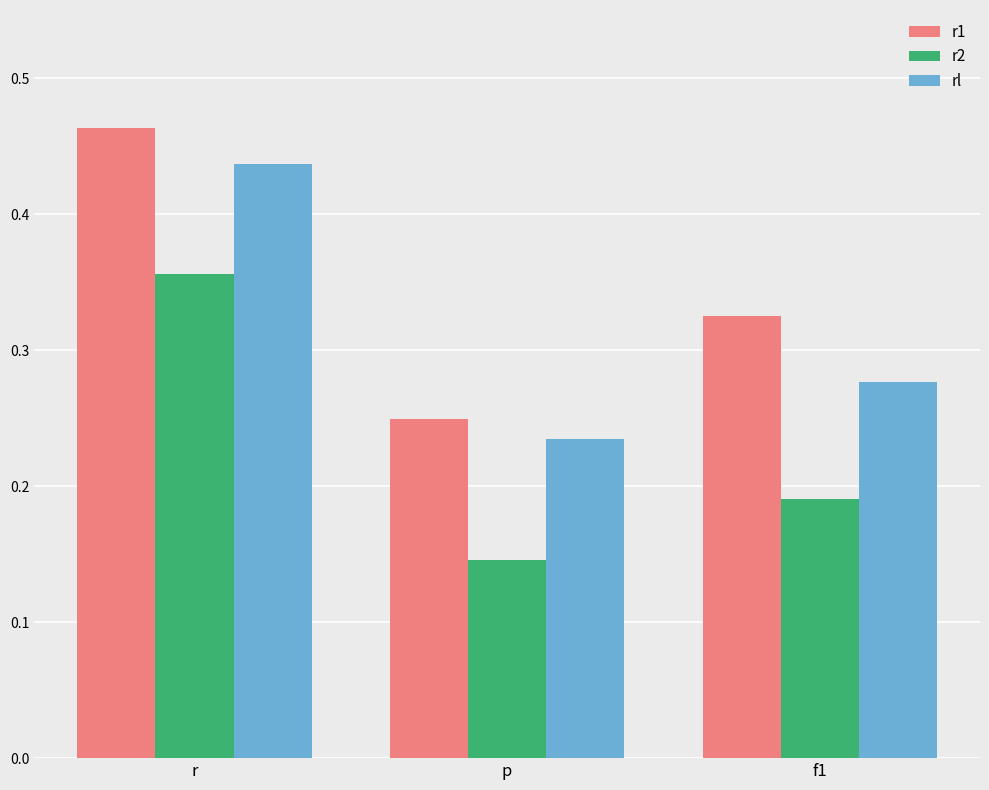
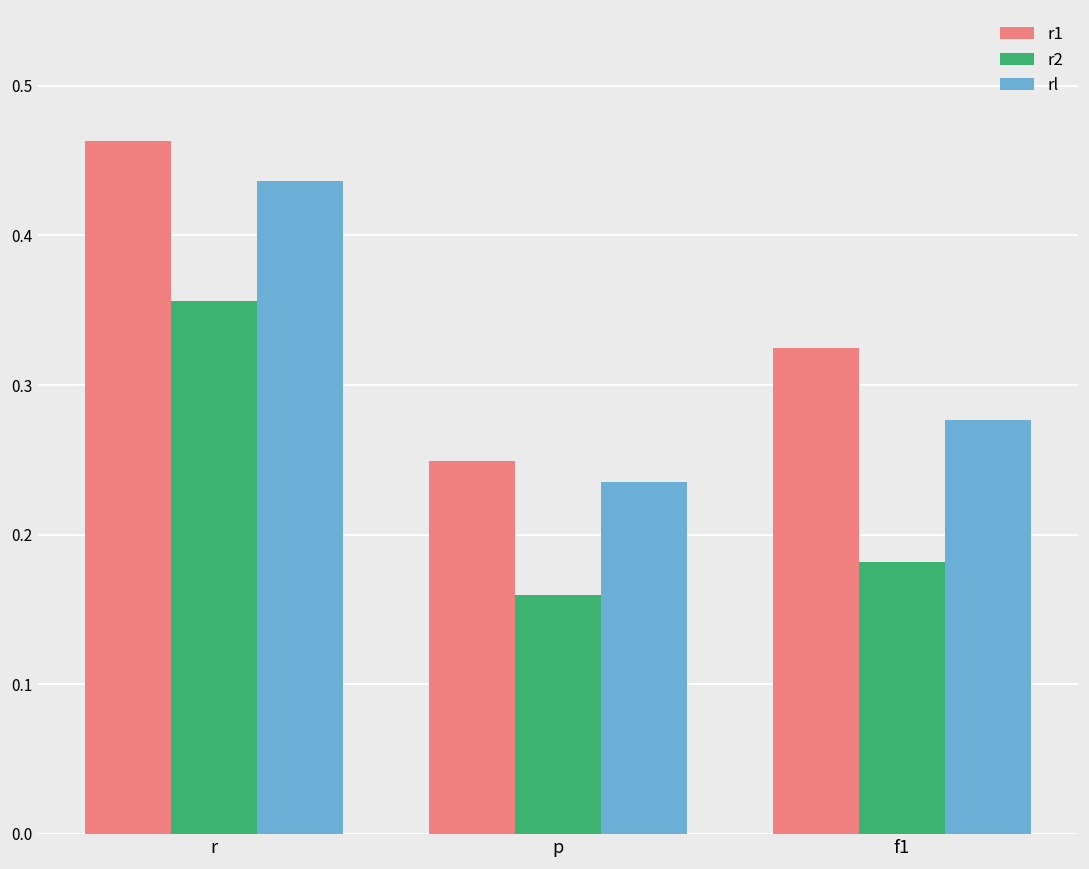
  {
    "r1": {
      "r": 0.463,
      "p": 0.249,
      "f1": 0.325
    },
    "r2": {
      "r": 0.356,
-     "p": 0.145,
-     "f1": 0.191
+     "p": 0.160,
+     "f1": 0.182
    },
    "rl": {
      "r": 0.437,
      "p": 0.235,
      "f1": 0.277
    }
  }
